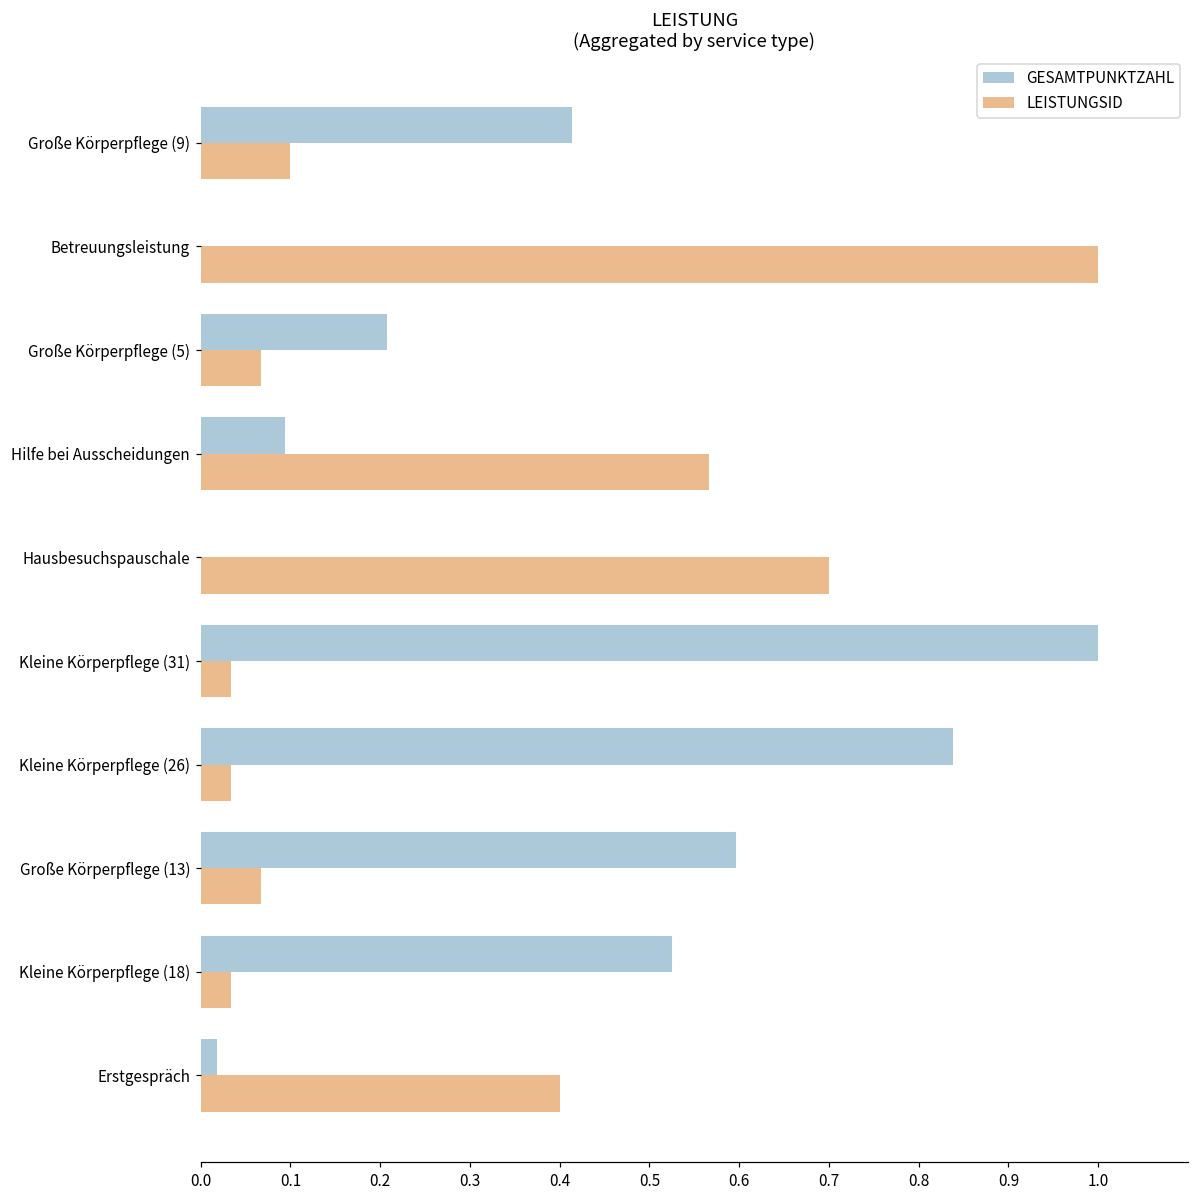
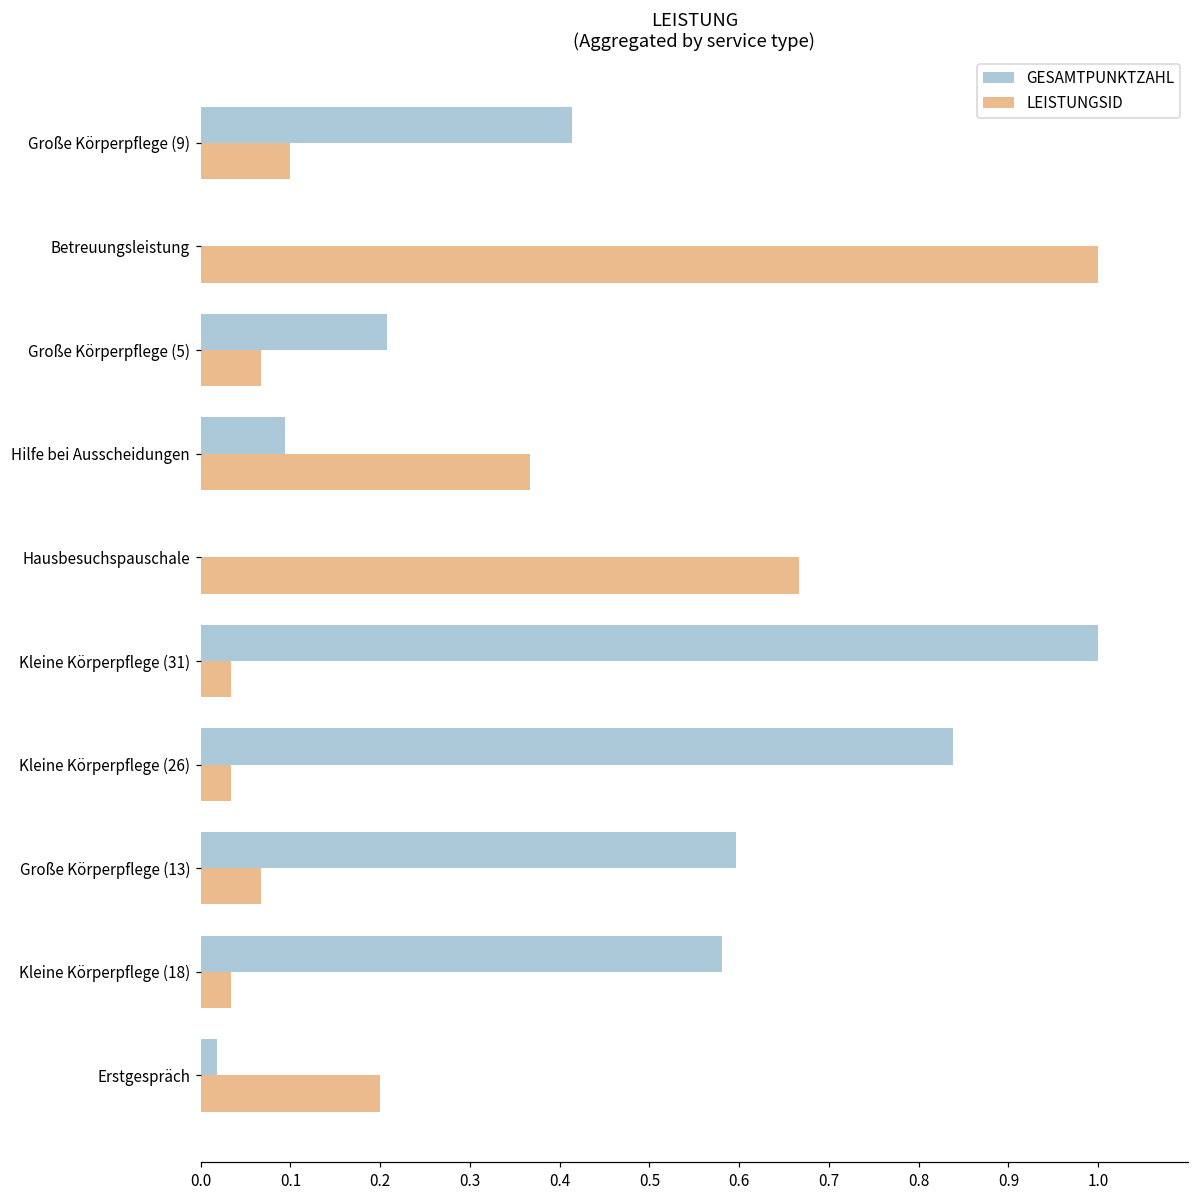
  {
    "GESAMTPUNKTZAHL": {
      "Große Körperpflege (9)": 0.41,
      "Betreuungsleistung": 0.00,
      "Große Körperpflege (5)": 0.21,
      "Hilfe bei Ausscheidungen": 0.09,
      "Hausbesuchspauschale": 0.00,
      "Kleine Körperpflege (31)": 1.00,
      "Kleine Körperpflege (26)": 0.84,
      "Große Körperpflege (13)": 0.60,
-     "Kleine Körperpflege (18)": 0.52,
+     "Kleine Körperpflege (18)": 0.58,
      "Erstgespräch": 0.02
    },
    "LEISTUNGSID": {
      "Große Körperpflege (9)": 0.10,
      "Betreuungsleistung": 1.00,
      "Große Körperpflege (5)": 0.07,
-     "Hilfe bei Ausscheidungen": 0.57,
-     "Hausbesuchspauschale": 0.70,
+     "Hilfe bei Ausscheidungen": 0.37,
+     "Hausbesuchspauschale": 0.67,
      "Kleine Körperpflege (31)": 0.03,
      "Kleine Körperpflege (26)": 0.03,
      "Große Körperpflege (13)": 0.07,
      "Kleine Körperpflege (18)": 0.03,
-     "Erstgespräch": 0.40
+     "Erstgespräch": 0.20
    }
  }
